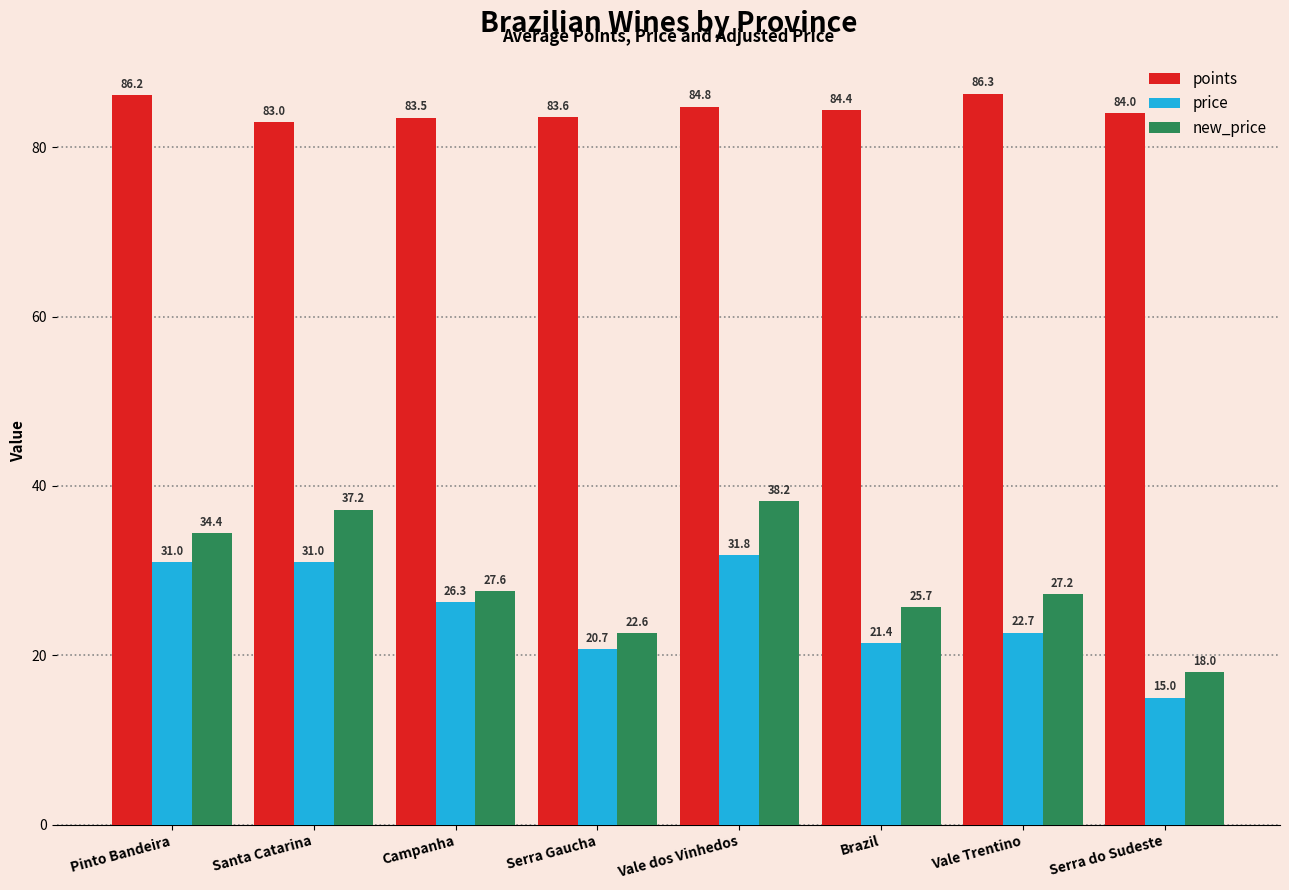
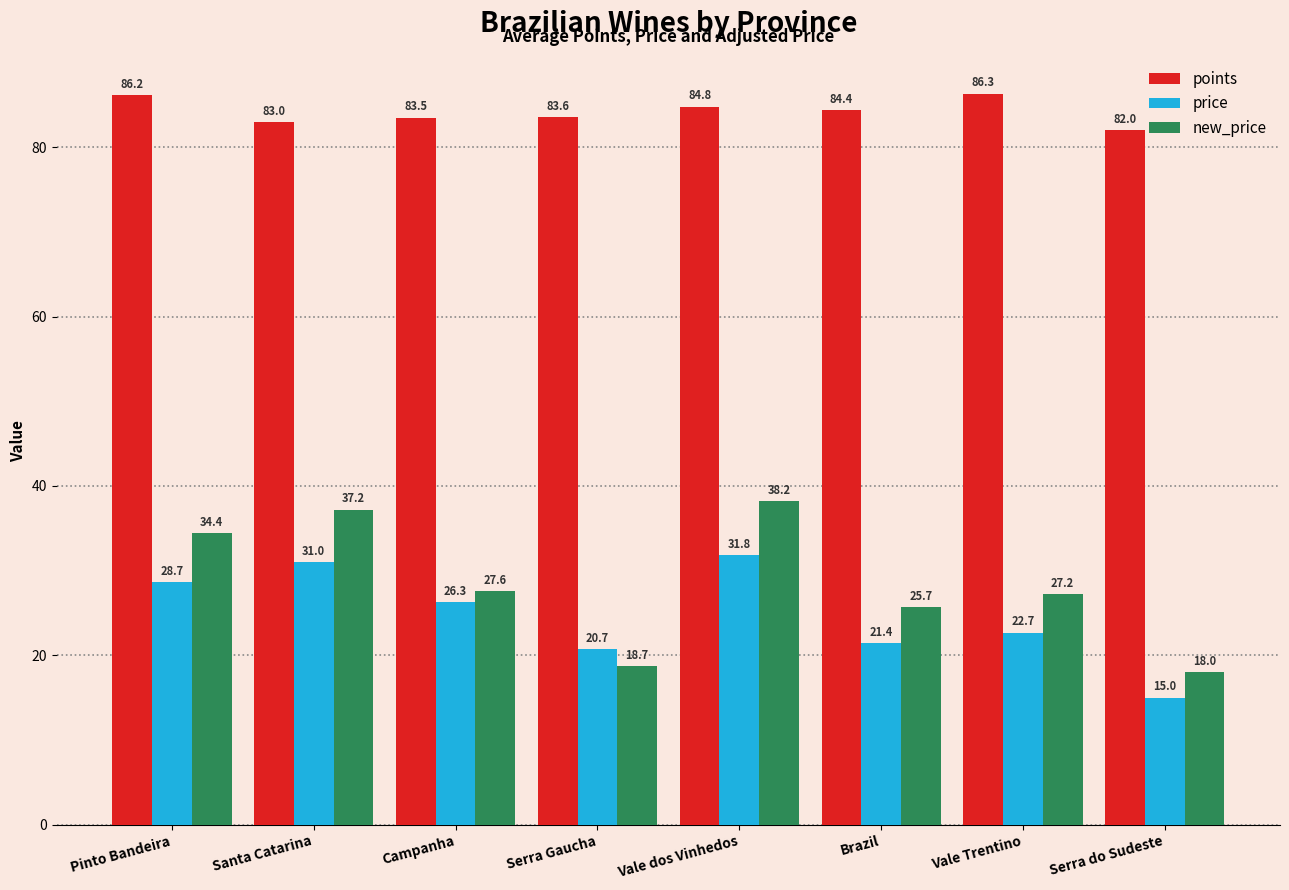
  {
    "points": {
      "Pinto Bandeira": 86.2,
      "Santa Catarina": 83.0,
      "Campanha": 83.5,
      "Serra Gaucha": 83.6,
      "Vale dos Vinhedos": 84.8,
      "Brazil": 84.4,
      "Vale Trentino": 86.3,
-     "Serra do Sudeste": 84.0
+     "Serra do Sudeste": 82.0
    },
    "price": {
-     "Pinto Bandeira": 31.0,
+     "Pinto Bandeira": 28.7,
      "Santa Catarina": 31.0,
      "Campanha": 26.3,
      "Serra Gaucha": 20.7,
      "Vale dos Vinhedos": 31.8,
      "Brazil": 21.4,
      "Vale Trentino": 22.7,
      "Serra do Sudeste": 15.0
    },
    "new_price": {
      "Pinto Bandeira": 34.4,
      "Santa Catarina": 37.2,
      "Campanha": 27.6,
-     "Serra Gaucha": 22.6,
+     "Serra Gaucha": 18.7,
      "Vale dos Vinhedos": 38.2,
      "Brazil": 25.7,
      "Vale Trentino": 27.2,
      "Serra do Sudeste": 18.0
    }
  }
